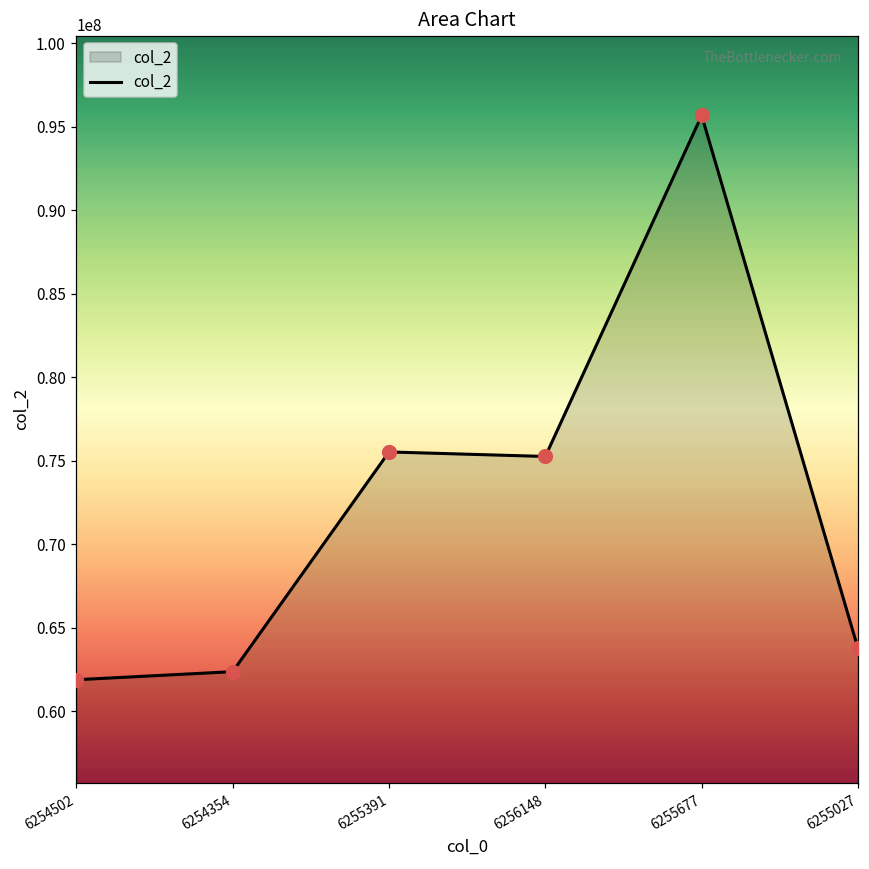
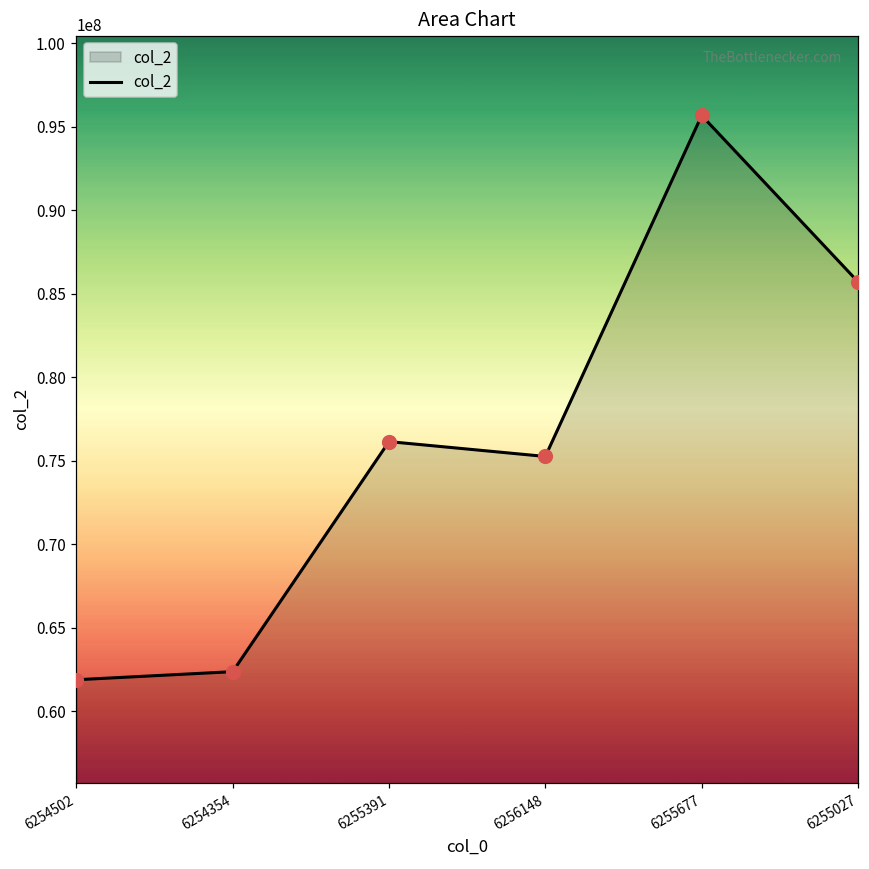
  {
    "6254502": 61900000,
    "6254354": 62400000,
-   "6255391": 75500000,
+   "6255391": 76100000,
    "6256148": 75300000,
    "6255677": 95700000,
-   "6255027": 63800000
+   "6255027": 85700000
  }
